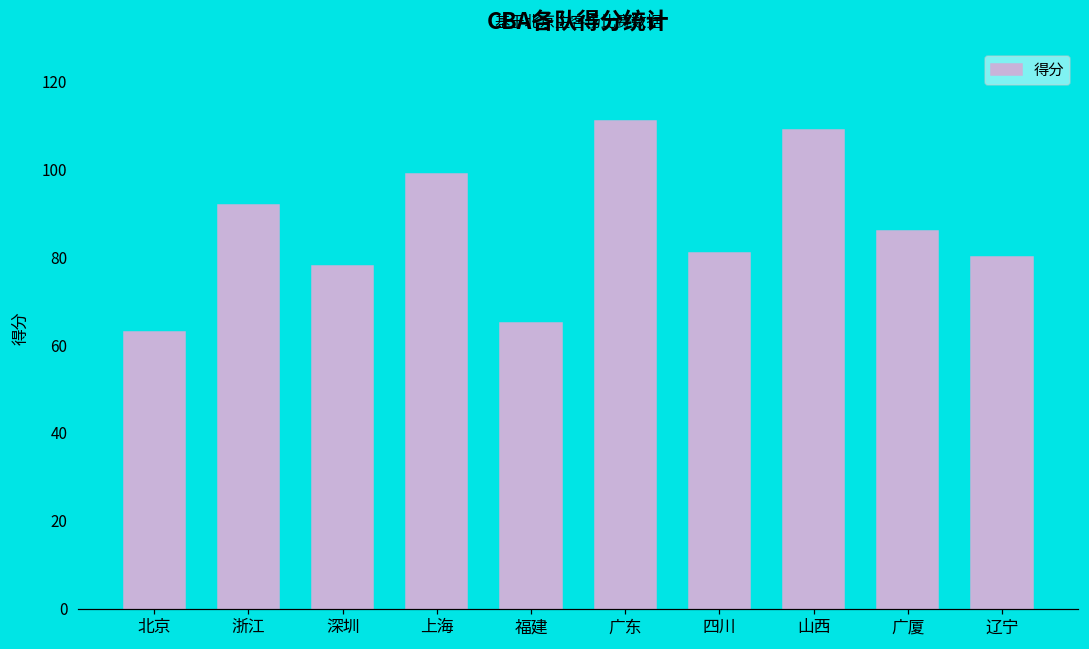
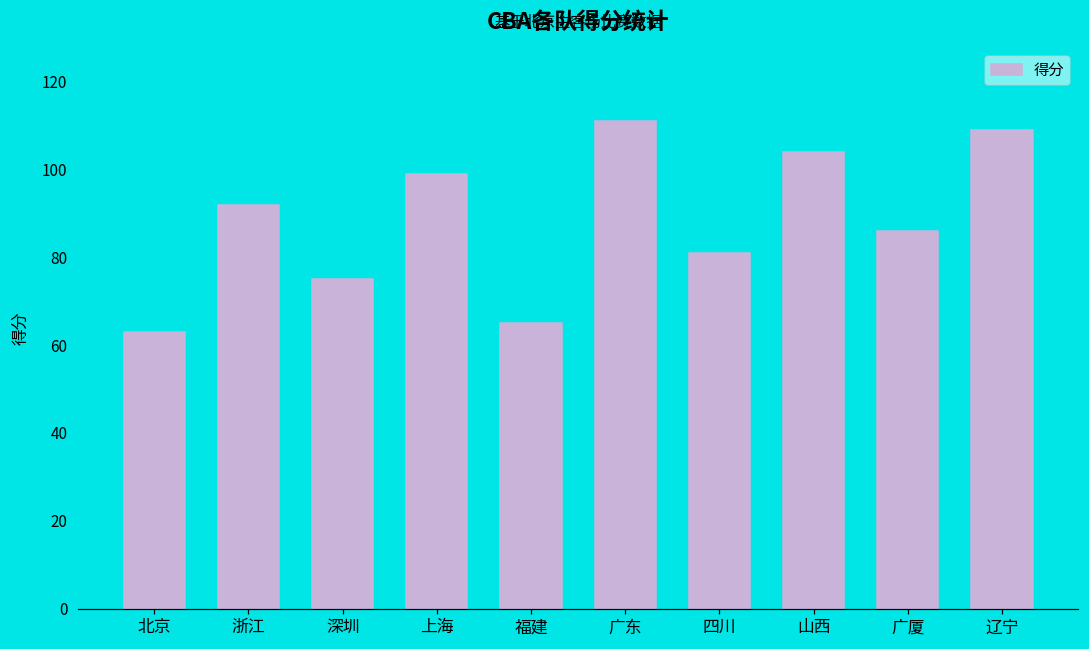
  {
    "北京": 63,
    "浙江": 92,
-   "深圳": 78,
+   "深圳": 75,
    "上海": 99,
    "福建": 65,
    "广东": 111,
    "四川": 81,
-   "山西": 109,
+   "山西": 104,
    "广厦": 86,
-   "辽宁": 80
+   "辽宁": 109
  }
